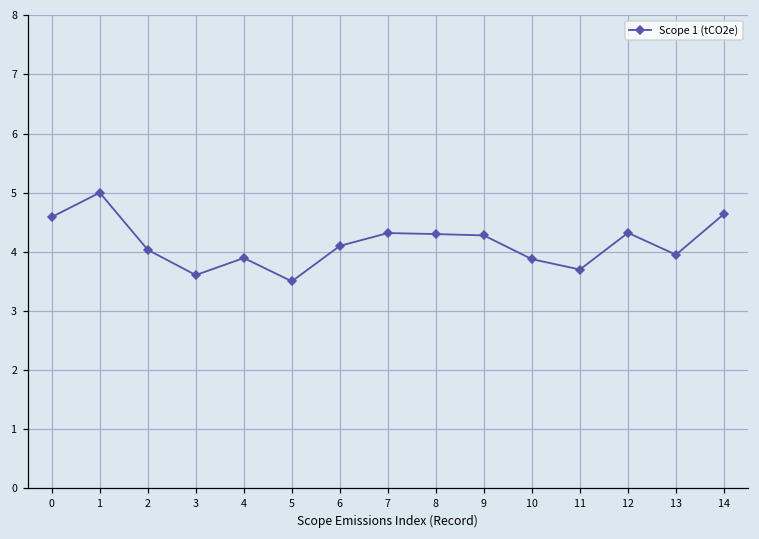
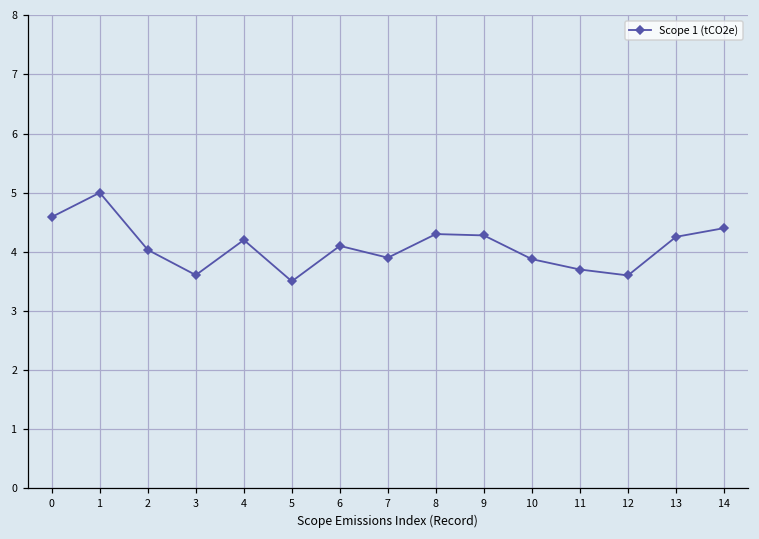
  {
    "0": 4.6,
    "1": 5.0,
    "2": 4.0,
    "3": 3.6,
-   "4": 3.9,
+   "4": 4.2,
    "5": 3.5,
    "6": 4.1,
-   "7": 4.3,
+   "7": 3.9,
    "8": 4.3,
    "9": 4.3,
    "10": 3.9,
    "11": 3.7,
-   "12": 4.3,
-   "13": 4.0,
-   "14": 4.6
+   "12": 3.6,
+   "13": 4.3,
+   "14": 4.4
  }
